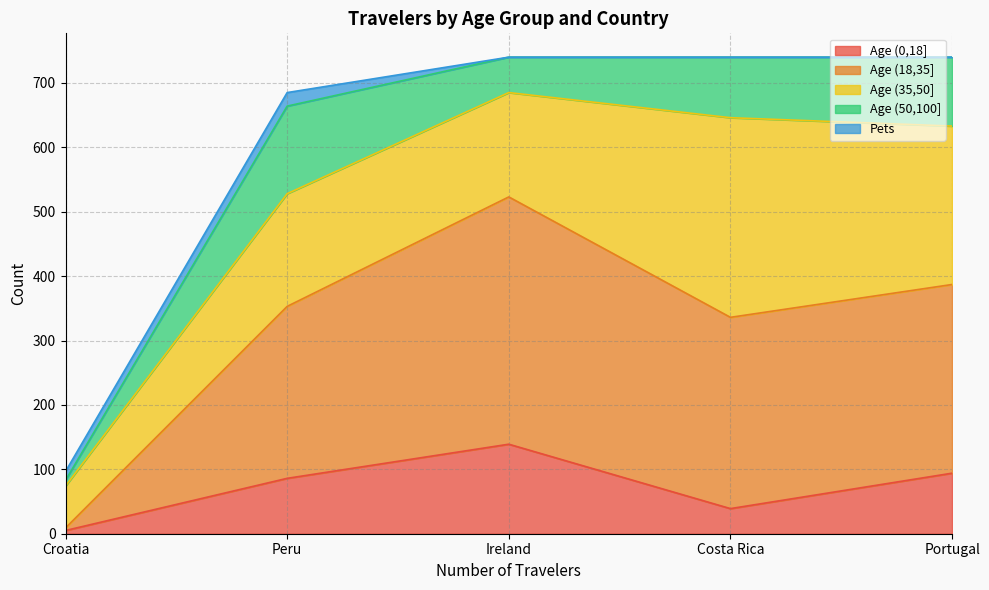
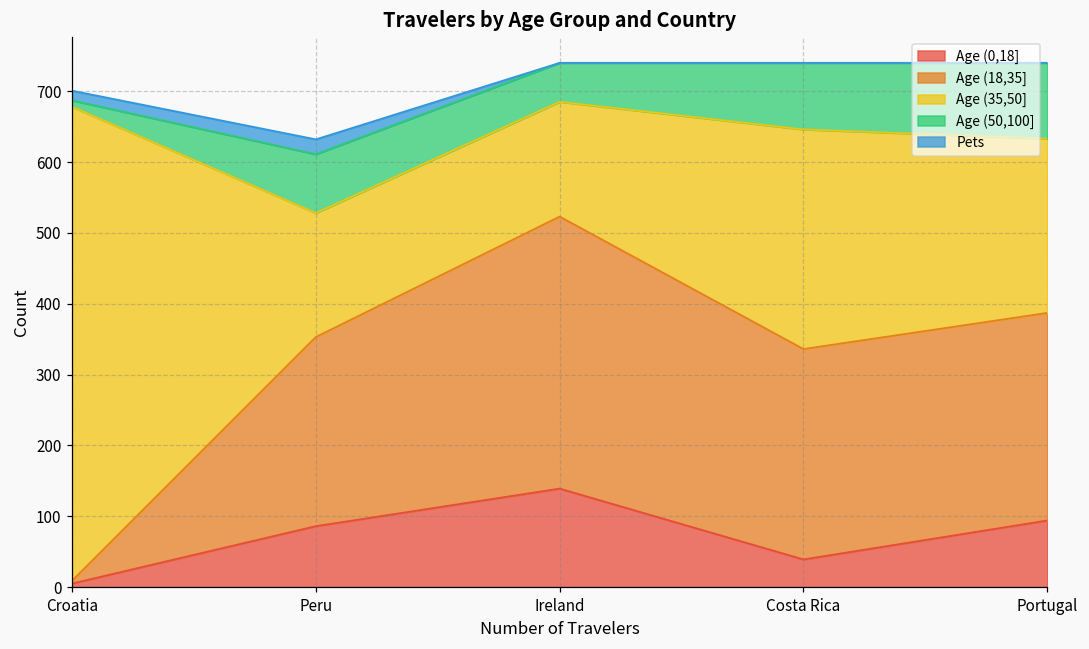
  {
    "Age (35,50]": {
-     "Croatia": 70,
+     "Croatia": 670,
      "Peru": 180,
      "Ireland": 160,
      "Costa Rica": 310,
      "Portugal": 250
    },
    "Age (50,100]": {
      "Croatia": 10,
-     "Peru": 140
+     "Peru": 80
    },
    "Pets": {
      "Croatia": 10,
      "Peru": 20
    }
  }
